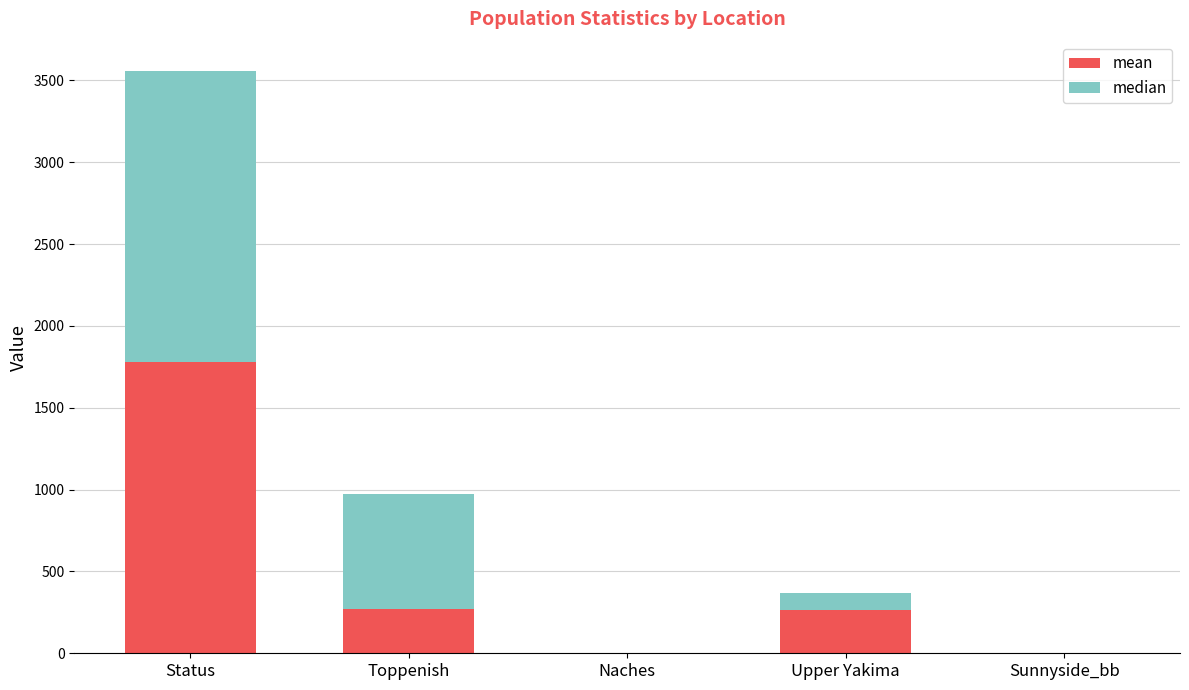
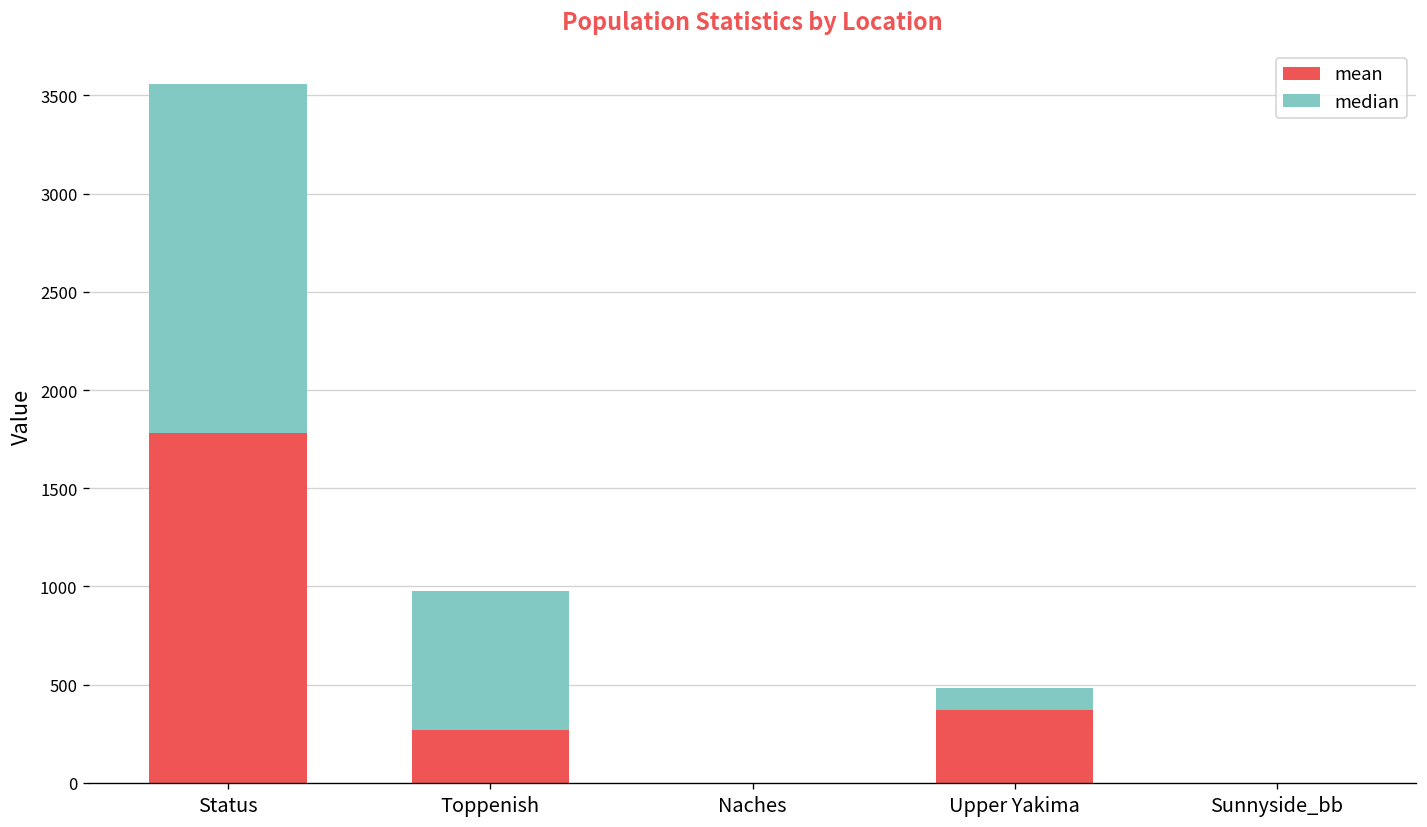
  {
    "mean": {
      "Status": 1780,
      "Toppenish": 270,
      "Naches": 0,
-     "Upper Yakima": 260,
+     "Upper Yakima": 370,
      "Sunnyside_bb": 0
    },
    "median": {
      "Status": 1780,
      "Toppenish": 710,
      "Naches": 0,
      "Upper Yakima": 110,
      "Sunnyside_bb": 0
    }
  }
